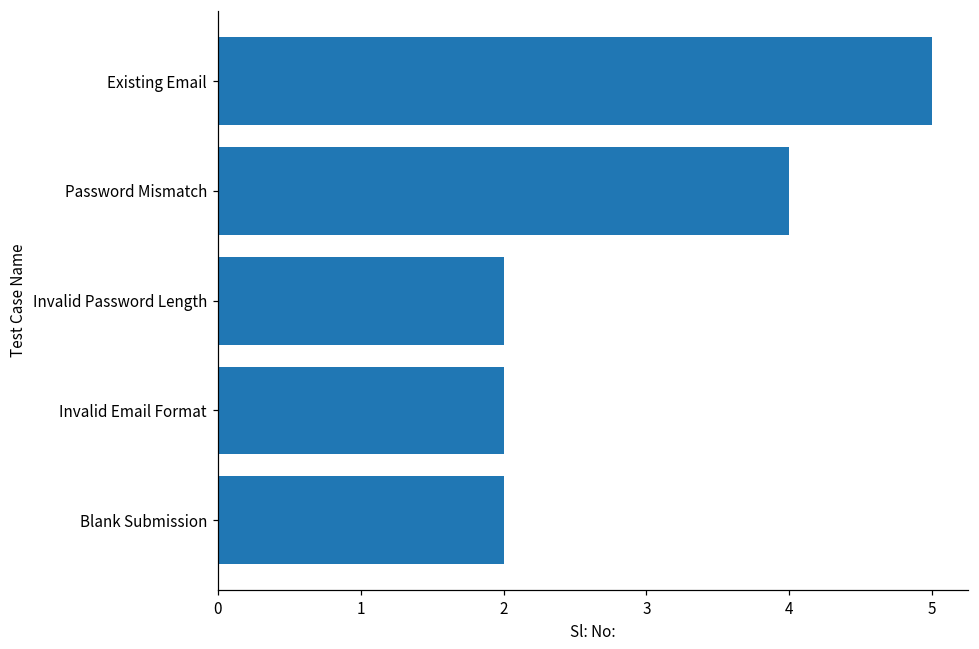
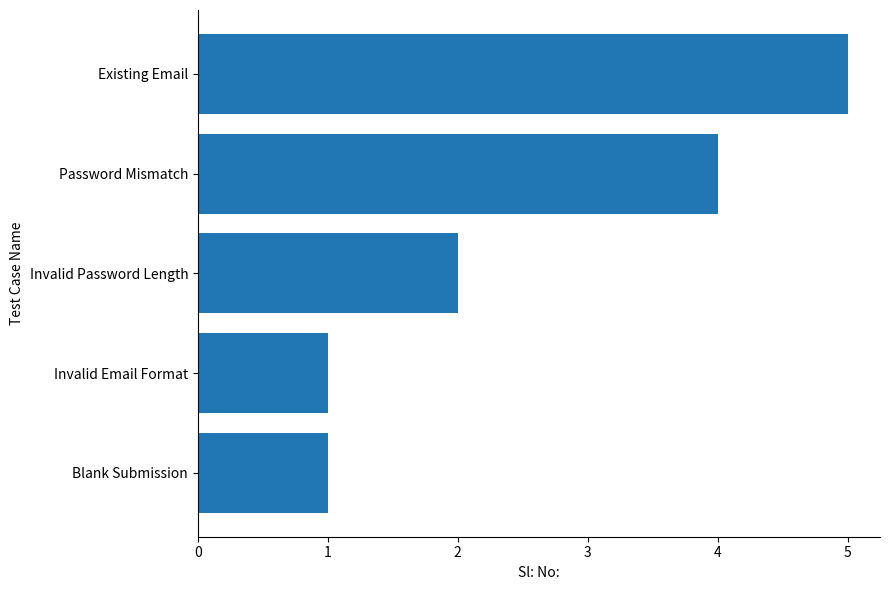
  {
    "Existing Email": 5,
    "Password Mismatch": 4,
    "Invalid Password Length": 2,
-   "Invalid Email Format": 2,
-   "Blank Submission": 2
+   "Invalid Email Format": 1,
+   "Blank Submission": 1
  }
